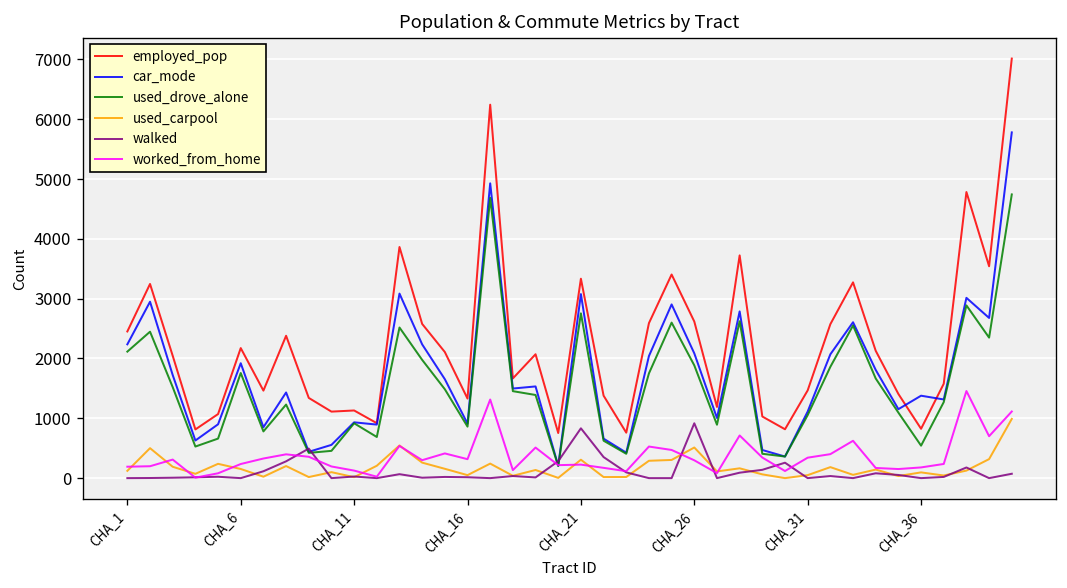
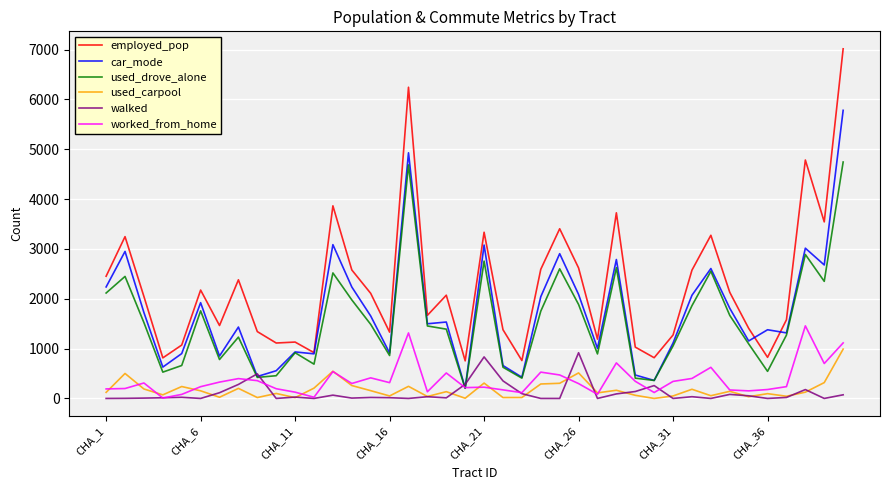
  {
    "employed_pop": {
      "CHA_1": 2500,
      "CHA_6": 2200,
      "CHA_11": 1100,
      "CHA_16": 1300,
      "CHA_21": 3300,
      "CHA_26": 2600,
-     "CHA_31": 1500,
+     "CHA_31": 1300,
      "CHA_36": 800
    },
    "car_mode": {
      "CHA_1": 2200,
      "CHA_6": 1900,
      "CHA_21": 3100,
      "CHA_26": 2100,
      "CHA_31": 1100,
      "CHA_36": 1400
    },
    "used_drove_alone": {
      "CHA_1": 2100,
      "CHA_6": 1800,
      "CHA_21": 2800,
      "CHA_26": 1900,
      "CHA_31": 1100,
      "CHA_36": 500
    },
    "used_carpool": {
      "CHA_1": 100,
      "CHA_6": 200,
      "CHA_21": 300,
      "CHA_26": 500,
      "CHA_36": 100
    },
    "walked": {
      "CHA_1": 0,
      "CHA_6": 0,
      "CHA_21": 800,
      "CHA_26": 900,
      "CHA_36": 0
    },
    "worked_from_home": {
      "CHA_1": 200,
      "CHA_6": 200,
      "CHA_11": 100,
      "CHA_16": 300,
      "CHA_21": 200,
      "CHA_26": 300,
      "CHA_31": 300,
      "CHA_36": 200
    }
  }
